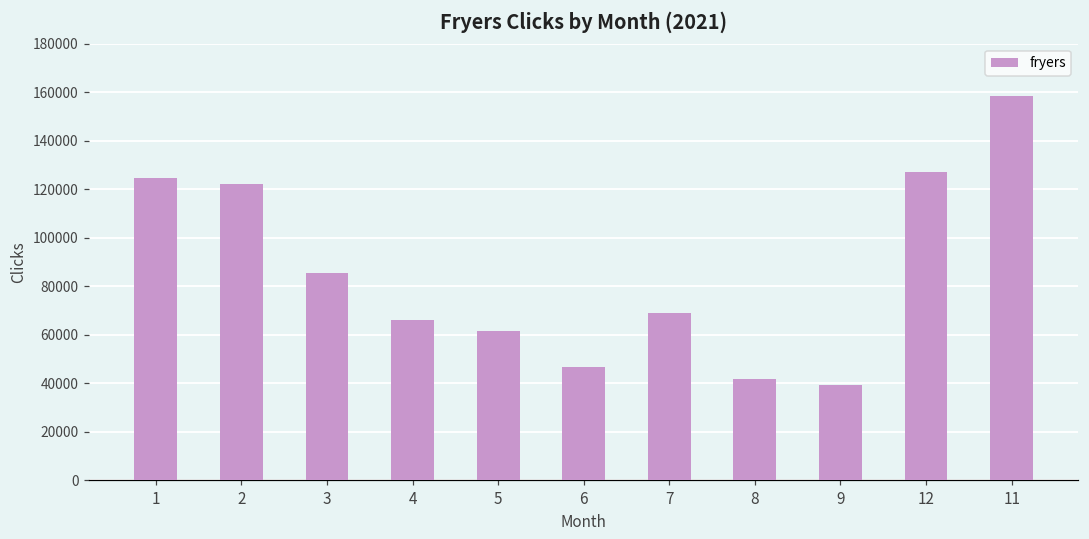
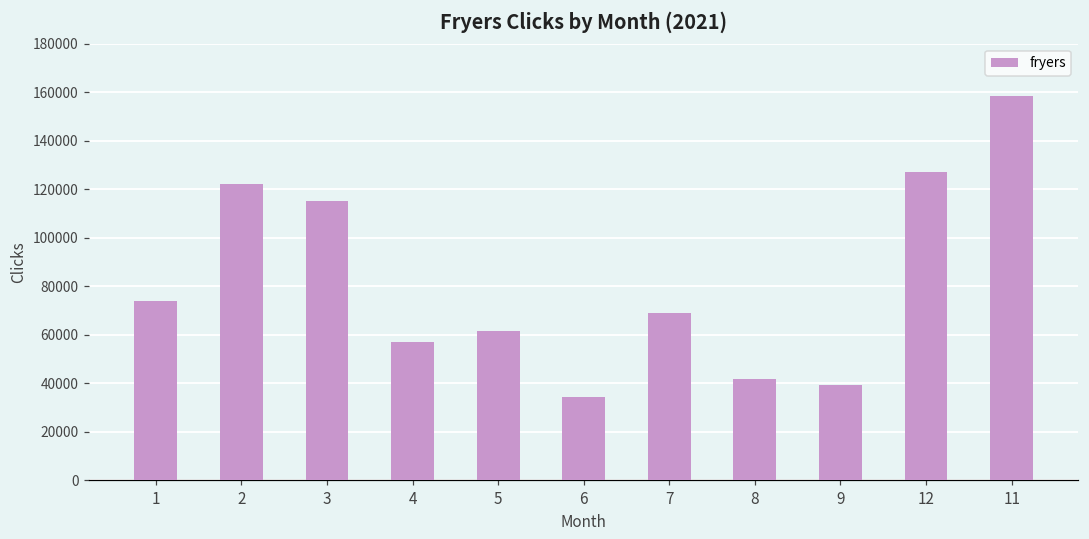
  {
-   "1": 125000,
+   "1": 74000,
    "2": 122000,
-   "3": 86000,
-   "4": 66000,
+   "3": 115000,
+   "4": 57000,
    "5": 62000,
-   "6": 47000,
+   "6": 34000,
    "7": 69000,
    "8": 42000,
    "9": 39000,
    "12": 127000,
    "11": 159000
  }
